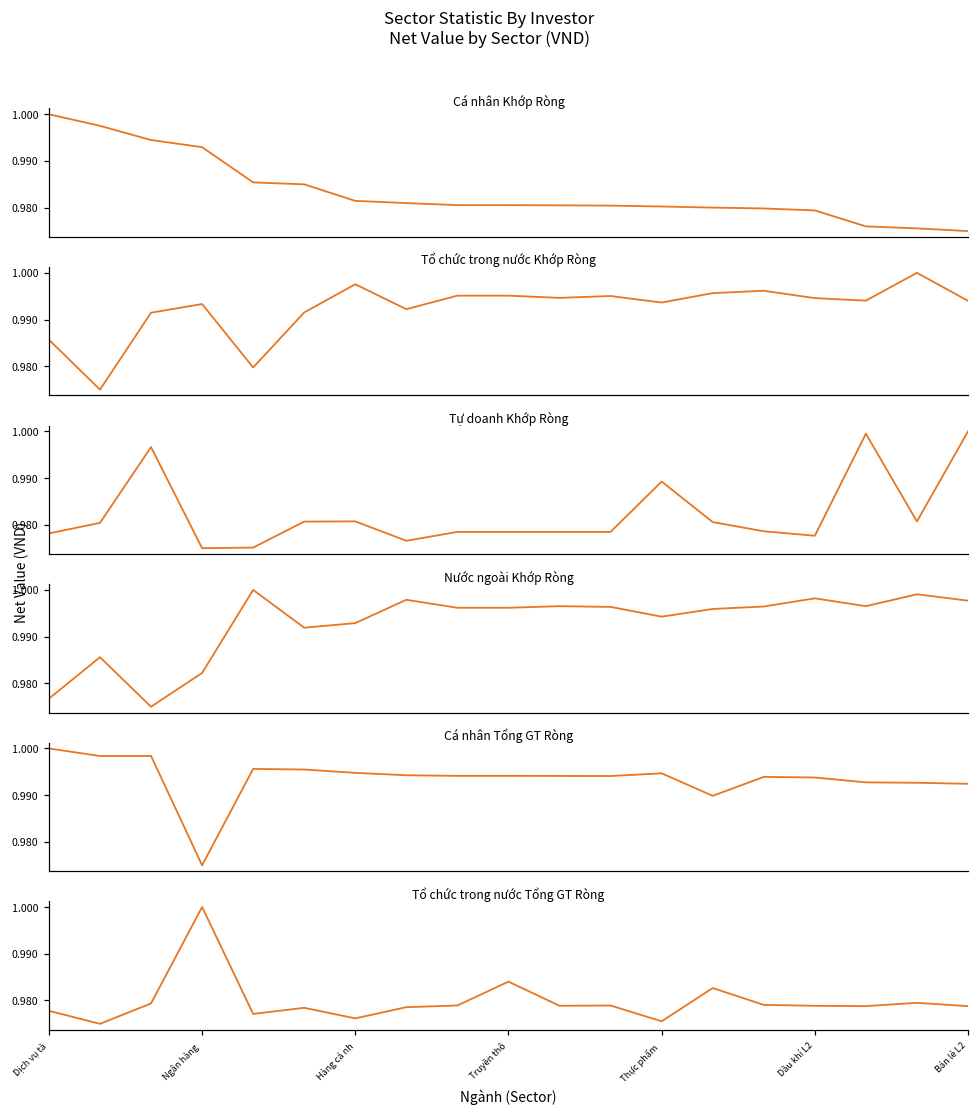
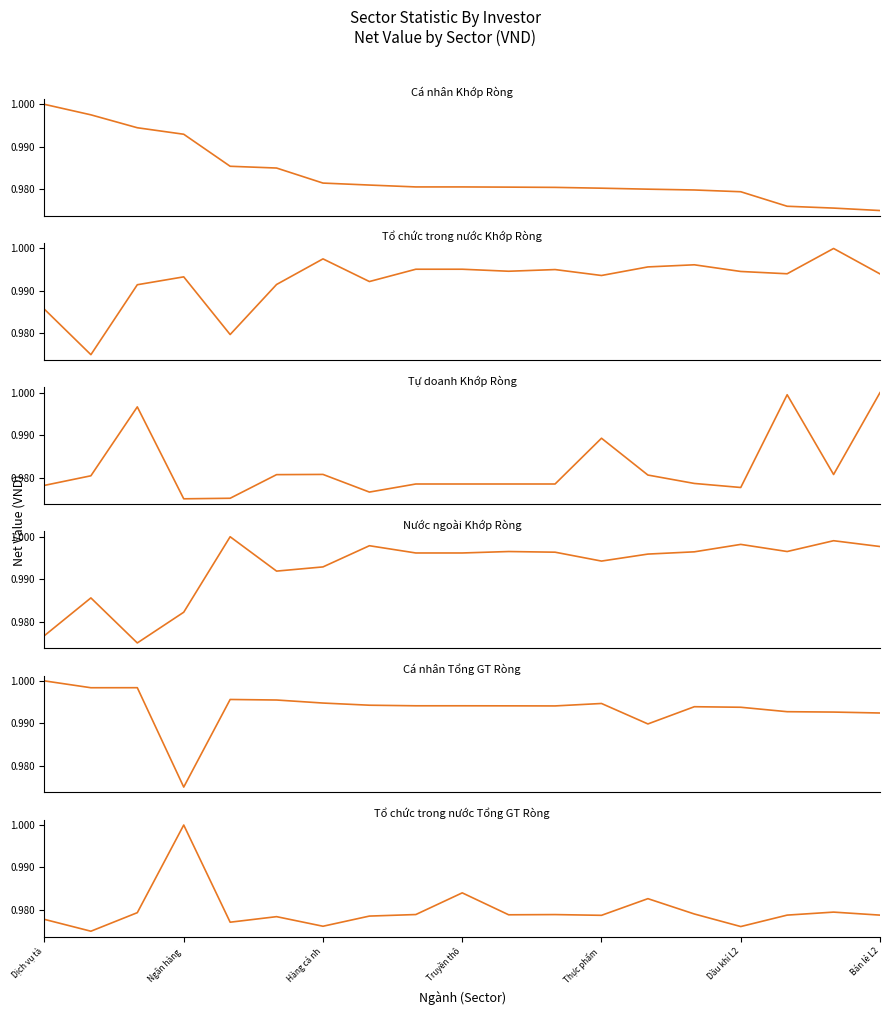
  {
    "Tổ chức trong nước Tổng GT Ròng": {
      "Dịch vụ tà": 0.978,
      "Ngân hàng": 1.000,
      "Hàng cá nh": 0.976,
      "Truyền thô": 0.984,
-     "Thực phẩm": 0.976,
-     "Dầu khí L2": 0.979,
+     "Thực phẩm": 0.979,
+     "Dầu khí L2": 0.976,
      "Bán lẻ L2": 0.979
    }
  }
